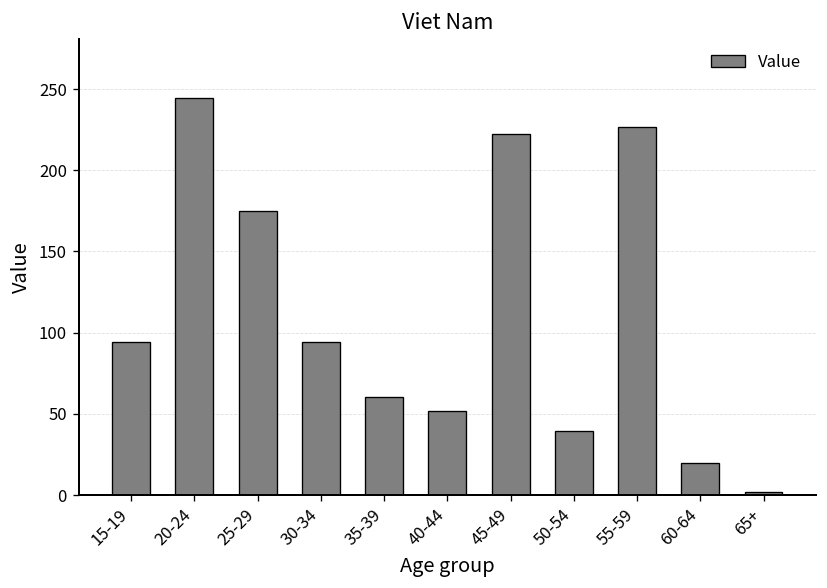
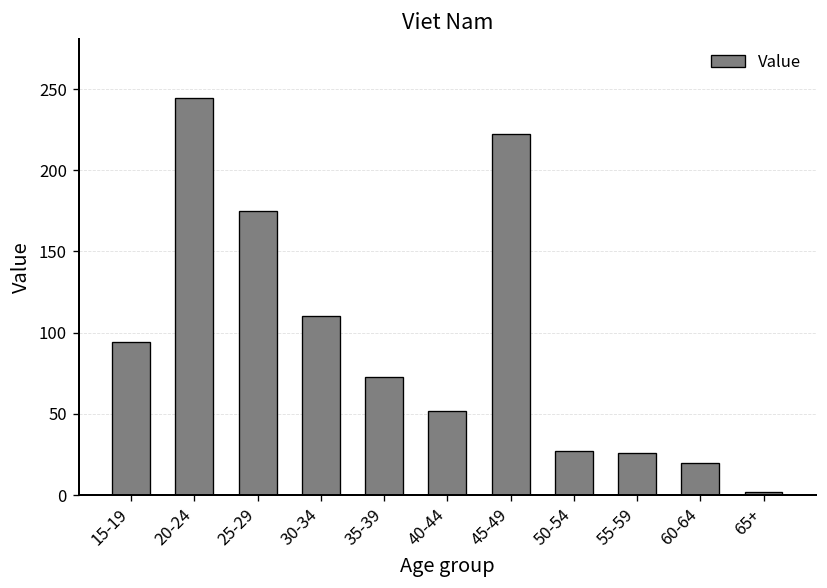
  {
    "15-19": 94,
    "20-24": 244,
    "25-29": 175,
-   "30-34": 94,
-   "35-39": 61,
+   "30-34": 110,
+   "35-39": 72,
    "40-44": 52,
    "45-49": 223,
-   "50-54": 39,
-   "55-59": 227,
+   "50-54": 27,
+   "55-59": 26,
    "60-64": 20,
    "65+": 2
  }
